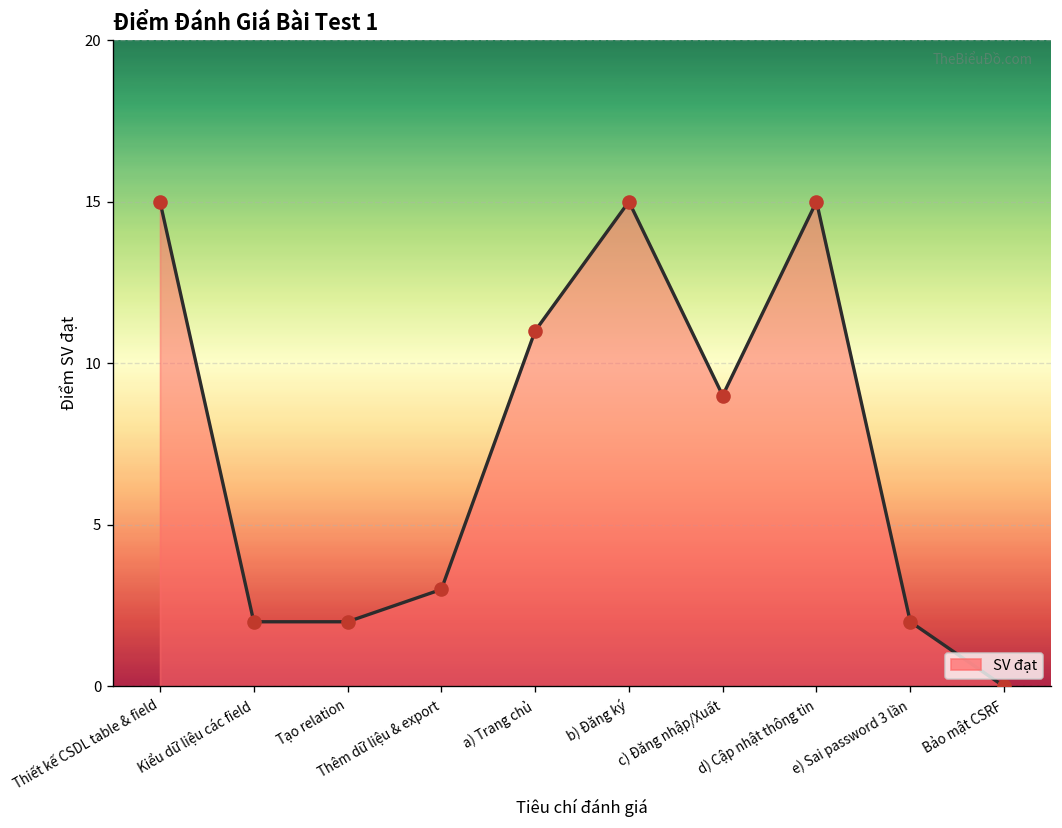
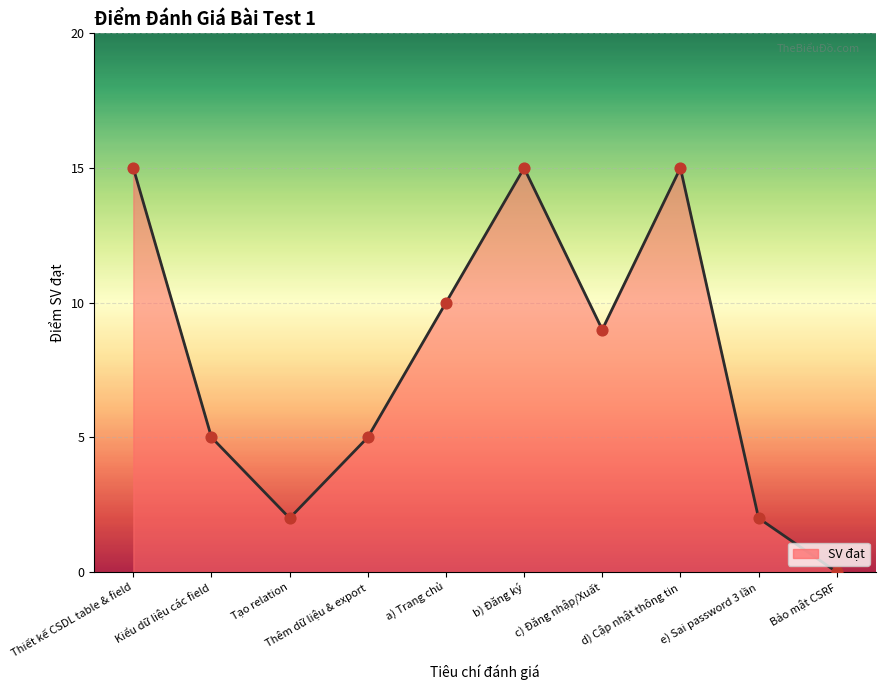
  {
    "Thiết kế CSDL table & field": 15,
-   "Kiểu dữ liệu các field": 2,
+   "Kiểu dữ liệu các field": 5,
    "Tạo relation": 2,
-   "Thêm dữ liệu & export": 3,
-   "a) Trang chủ": 11,
+   "Thêm dữ liệu & export": 5,
+   "a) Trang chủ": 10,
    "b) Đăng ký": 15,
    "c) Đăng nhập/Xuất": 9,
    "d) Cập nhật thông tin": 15,
    "e) Sai password 3 lần": 2,
    "Bảo mật CSRF": 0
  }
